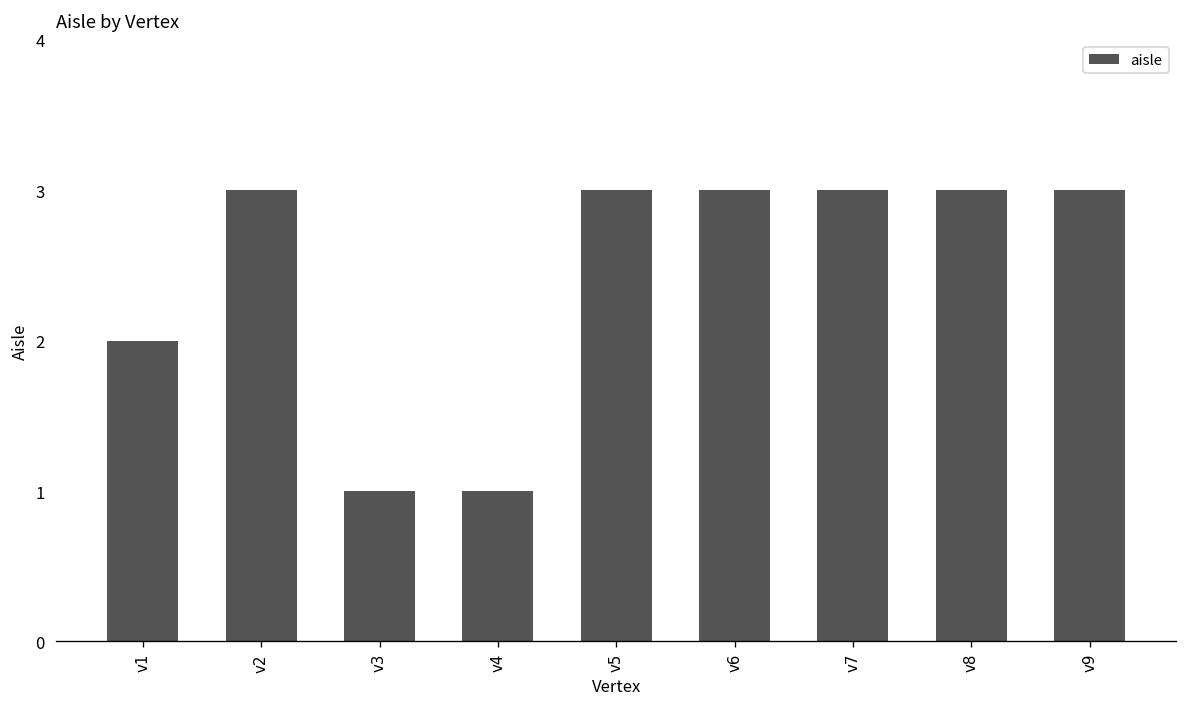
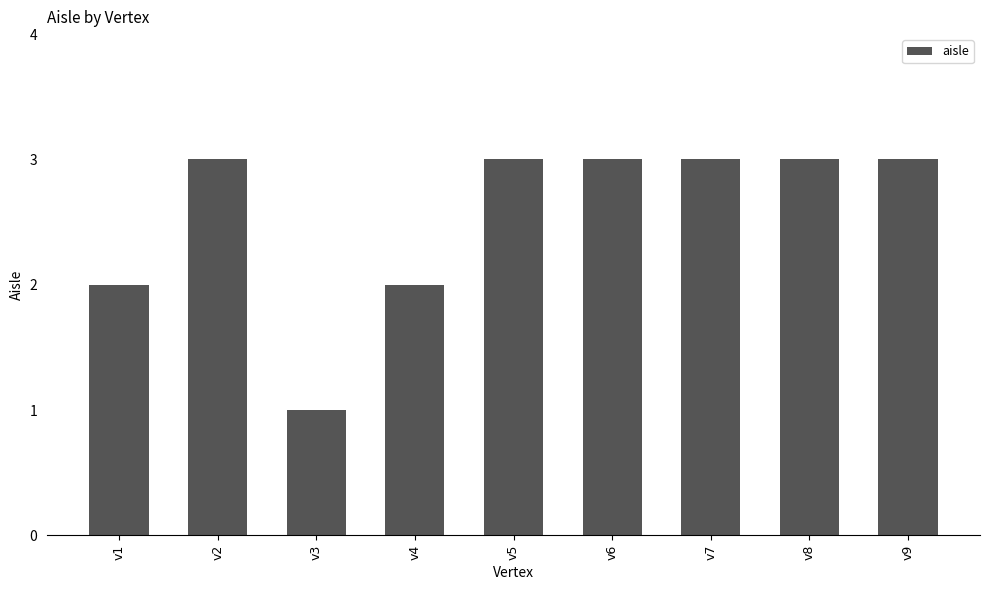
  {
    "v1": 2,
    "v2": 3,
    "v3": 1,
-   "v4": 1,
+   "v4": 2,
    "v5": 3,
    "v6": 3,
    "v7": 3,
    "v8": 3,
    "v9": 3
  }
